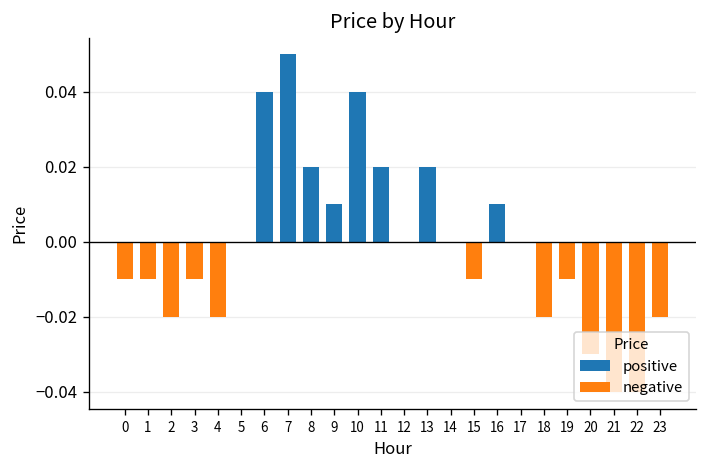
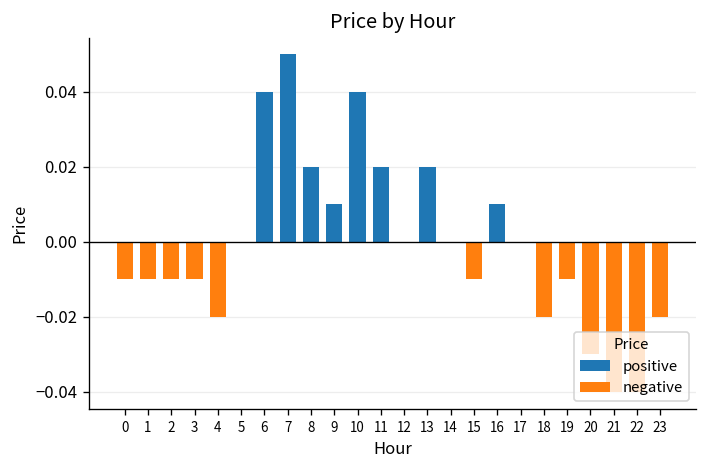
  {
    "0": -0.01,
    "1": -0.01,
-   "2": -0.02,
+   "2": -0.01,
    "3": -0.01,
    "4": -0.02,
    "5": 0.00,
    "6": 0.04,
    "7": 0.05,
    "8": 0.02,
    "9": 0.01,
    "10": 0.04,
    "11": 0.02,
    "12": 0.00,
    "13": 0.02,
    "14": 0.00,
    "15": -0.01,
    "16": 0.01,
    "17": 0.00,
    "18": -0.02,
    "19": -0.01,
    "23": -0.02
  }
